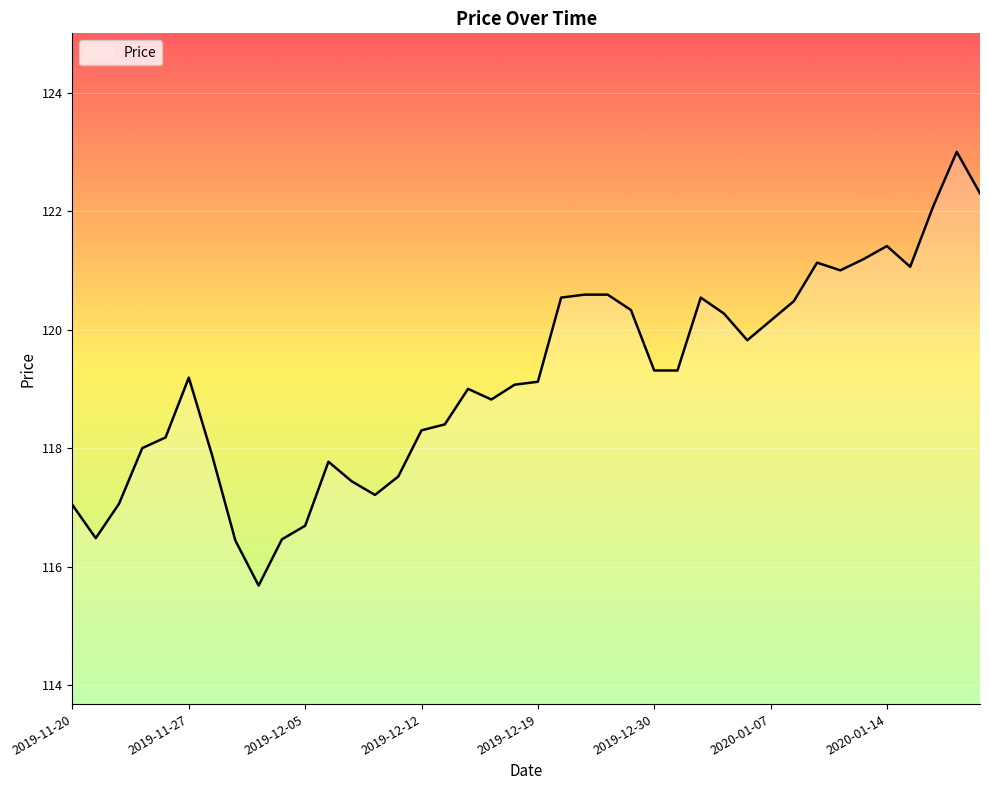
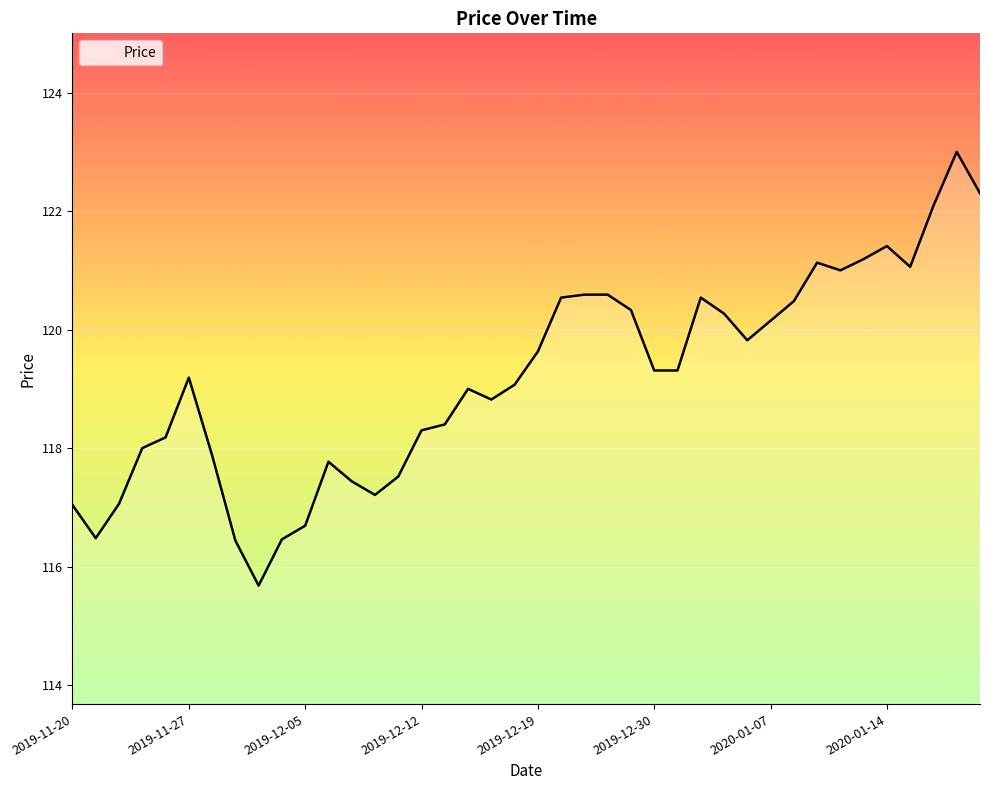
  {
    "2019-11-20": 117.0,
    "2019-11-27": 119.2,
    "2019-12-05": 116.7,
    "2019-12-12": 118.3,
-   "2019-12-19": 119.1,
+   "2019-12-19": 119.6,
    "2019-12-30": 119.3,
    "2020-01-07": 120.2,
    "2020-01-14": 121.4
  }
